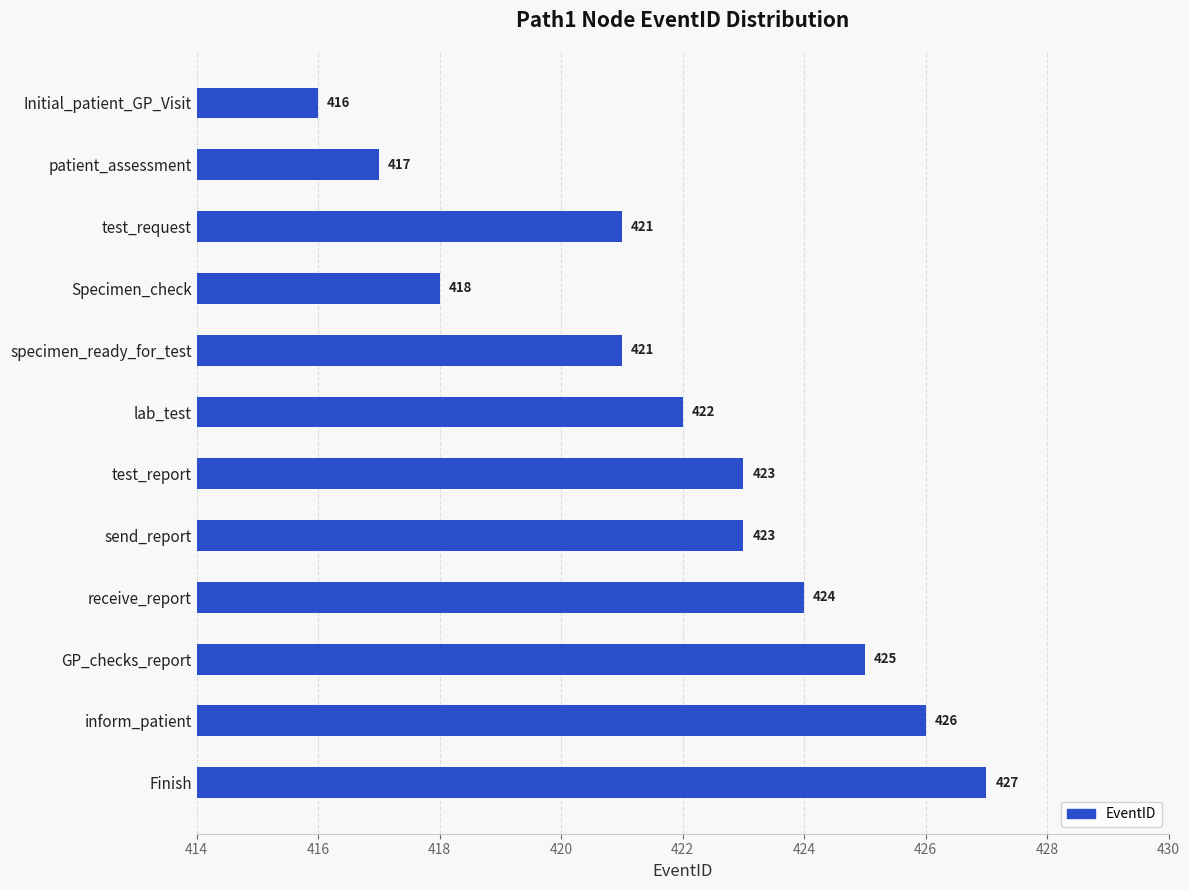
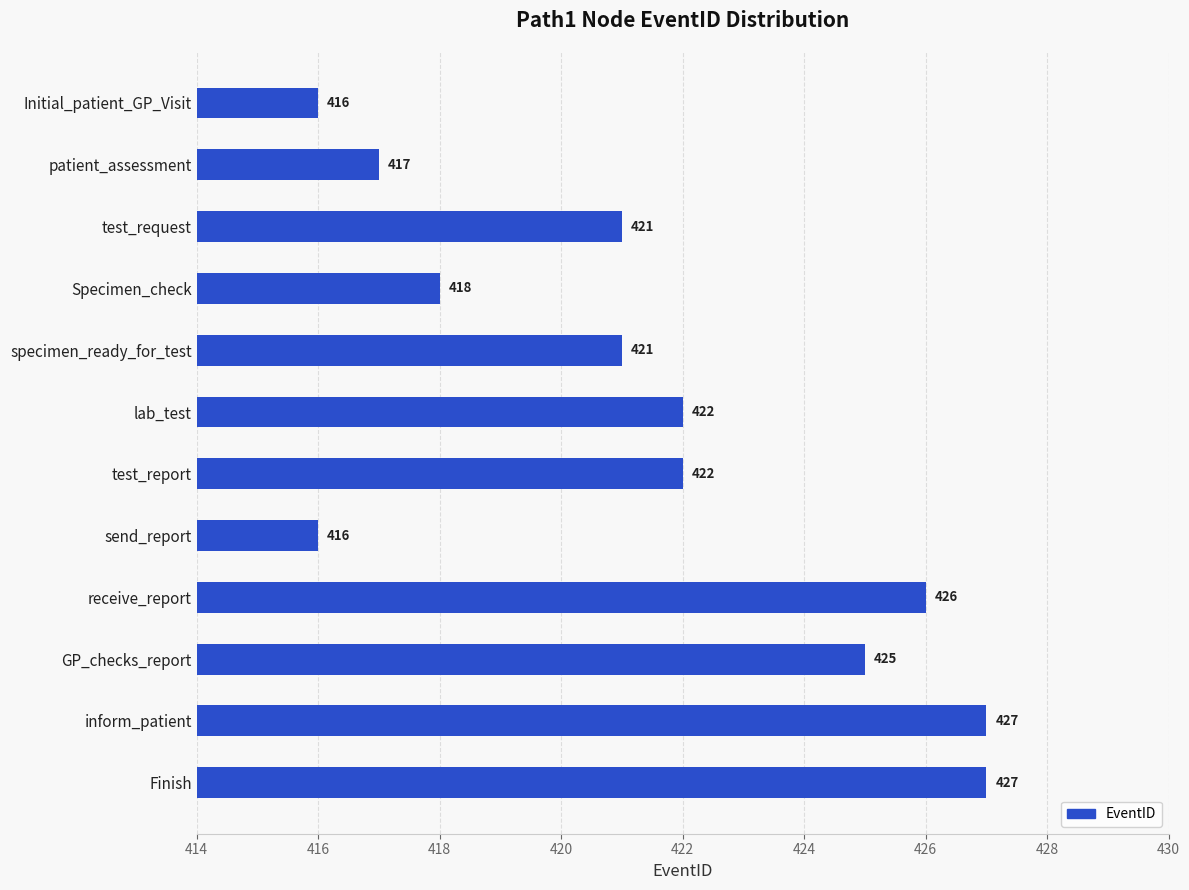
  {
    "Initial_patient_GP_Visit": 416,
    "patient_assessment": 417,
    "test_request": 421,
    "Specimen_check": 418,
    "specimen_ready_for_test": 421,
    "lab_test": 422,
-   "test_report": 423,
-   "send_report": 423,
-   "receive_report": 424,
+   "test_report": 422,
+   "send_report": 416,
+   "receive_report": 426,
    "GP_checks_report": 425,
-   "inform_patient": 426,
+   "inform_patient": 427,
    "Finish": 427
  }
